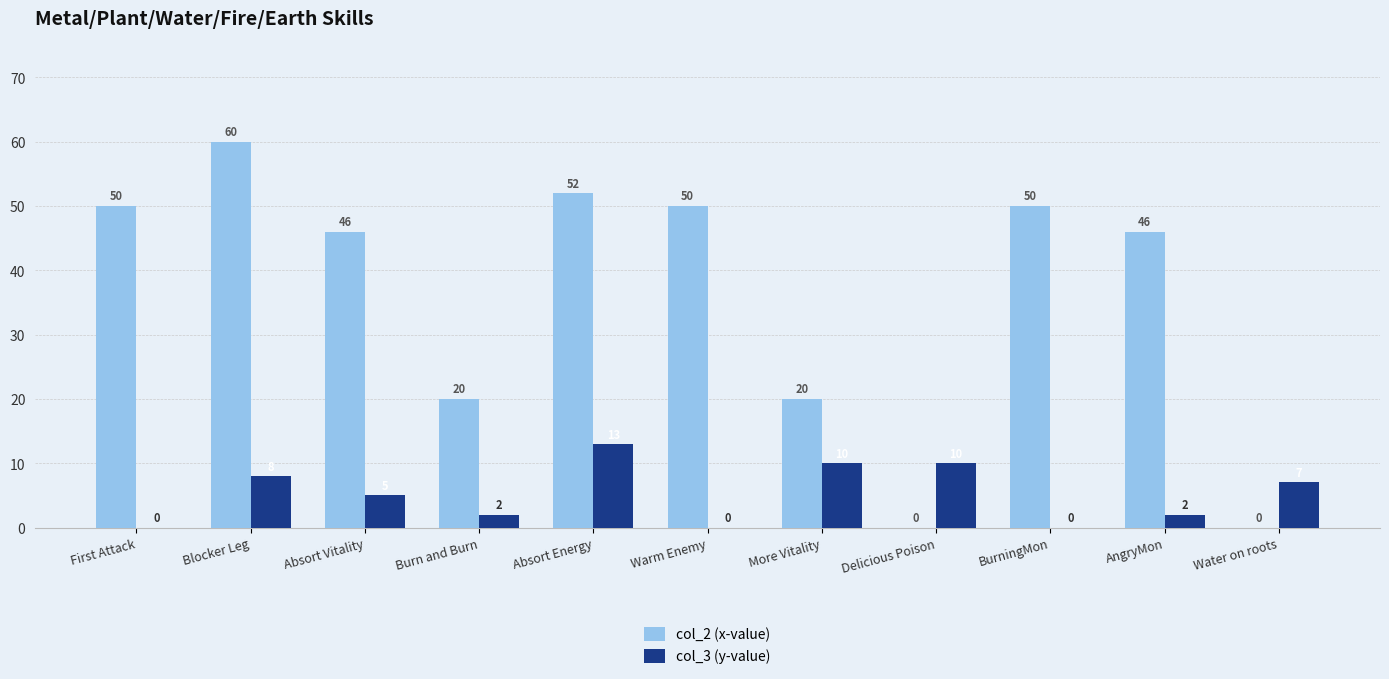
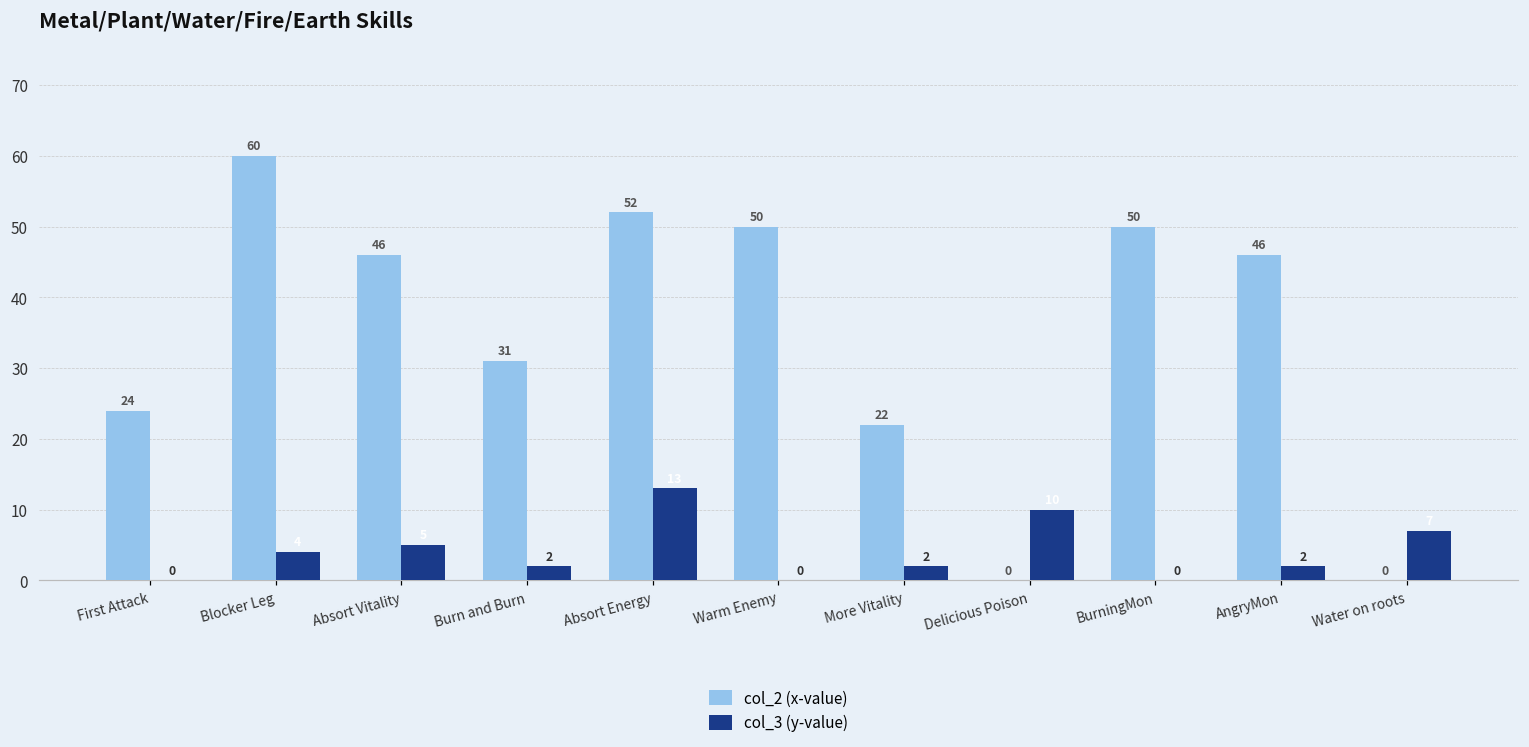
  {
    "col_2 (x-value)": {
-     "First Attack": 50,
+     "First Attack": 24,
      "Blocker Leg": 60,
      "Absort Vitality": 46,
-     "Burn and Burn": 20,
+     "Burn and Burn": 31,
      "Absort Energy": 52,
      "Warm Enemy": 50,
-     "More Vitality": 20,
+     "More Vitality": 22,
      "Delicious Poison": 0,
      "BurningMon": 50,
      "AngryMon": 46,
      "Water on roots": 0
    },
    "col_3 (y-value)": {
-     "Blocker Leg": 8,
+     "Blocker Leg": 4,
      "Absort Vitality": 5,
      "Absort Energy": 13,
-     "More Vitality": 10,
+     "More Vitality": 2,
      "Delicious Poison": 10,
      "Water on roots": 7
    }
  }
